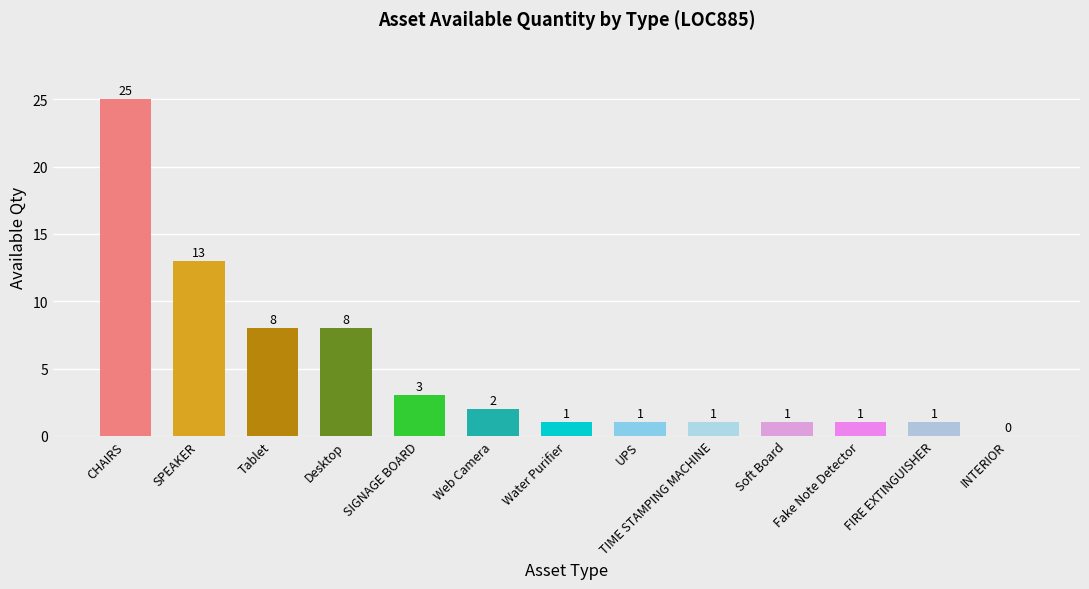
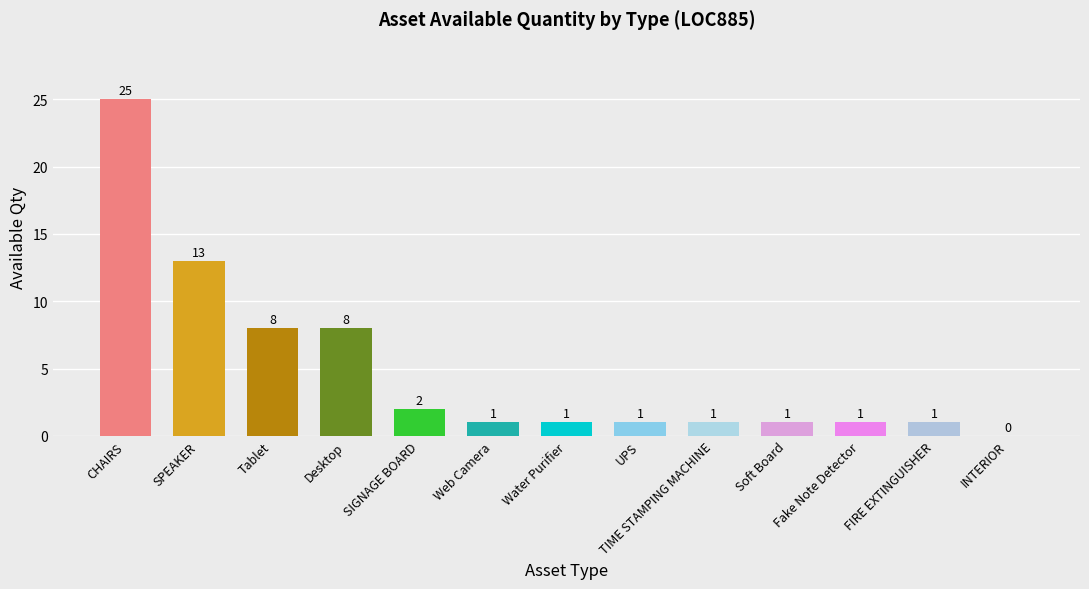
  {
    "CHAIRS": 25,
    "SPEAKER": 13,
    "Tablet": 8,
    "Desktop": 8,
-   "SIGNAGE BOARD": 3,
-   "Web Camera": 2,
+   "SIGNAGE BOARD": 2,
+   "Web Camera": 1,
    "Water Purifier": 1,
    "UPS": 1,
    "TIME STAMPING MACHINE": 1,
    "Soft Board": 1,
    "Fake Note Detector": 1,
    "FIRE EXTINGUISHER": 1,
    "INTERIOR": 0
  }
